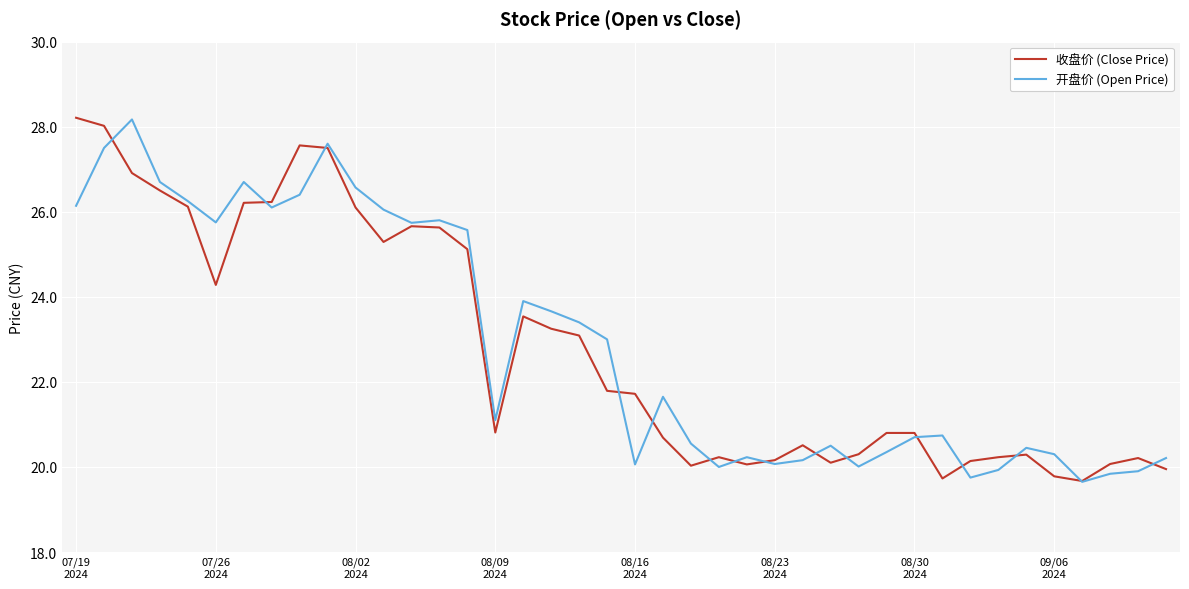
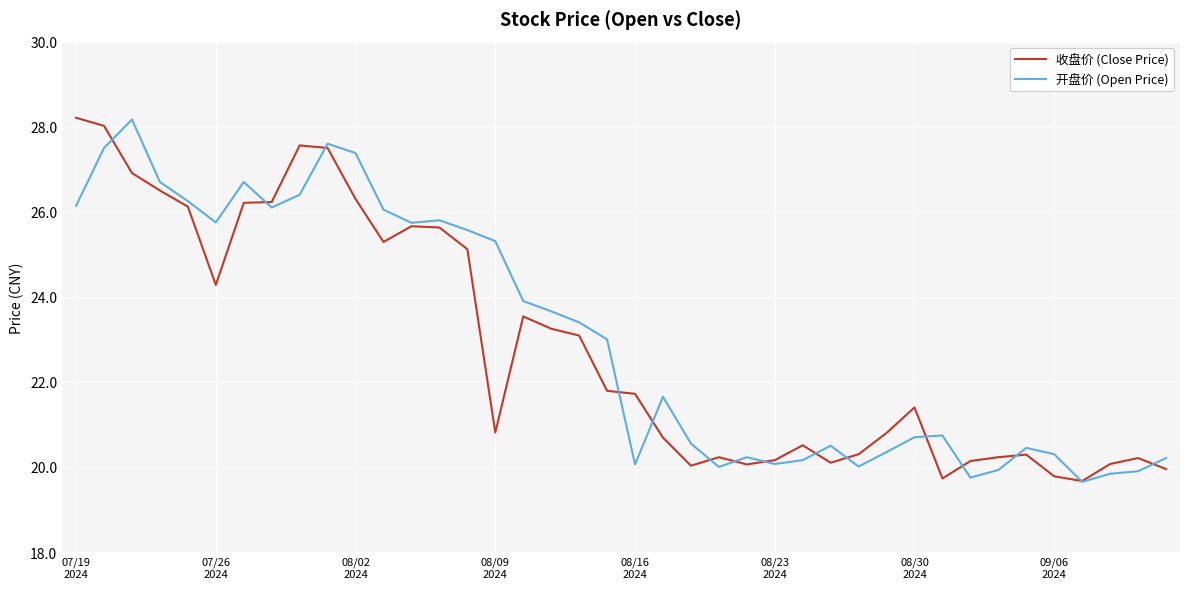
  {
    "收盘价 (Close Price)": {
      "07/19 2024": 28.2,
      "07/26 2024": 24.3,
-     "08/02 2024": 26.1,
+     "08/02 2024": 26.3,
      "08/09 2024": 20.8,
      "08/16 2024": 21.7,
      "08/23 2024": 20.2,
-     "08/30 2024": 20.8,
+     "08/30 2024": 21.4,
      "09/06 2024": 19.8
    },
    "开盘价 (Open Price)": {
      "07/19 2024": 26.1,
      "07/26 2024": 25.8,
-     "08/02 2024": 26.6,
-     "08/09 2024": 21.1,
+     "08/02 2024": 27.4,
+     "08/09 2024": 25.3,
      "08/16 2024": 20.1,
      "08/23 2024": 20.1,
      "08/30 2024": 20.7,
      "09/06 2024": 20.3
    }
  }
